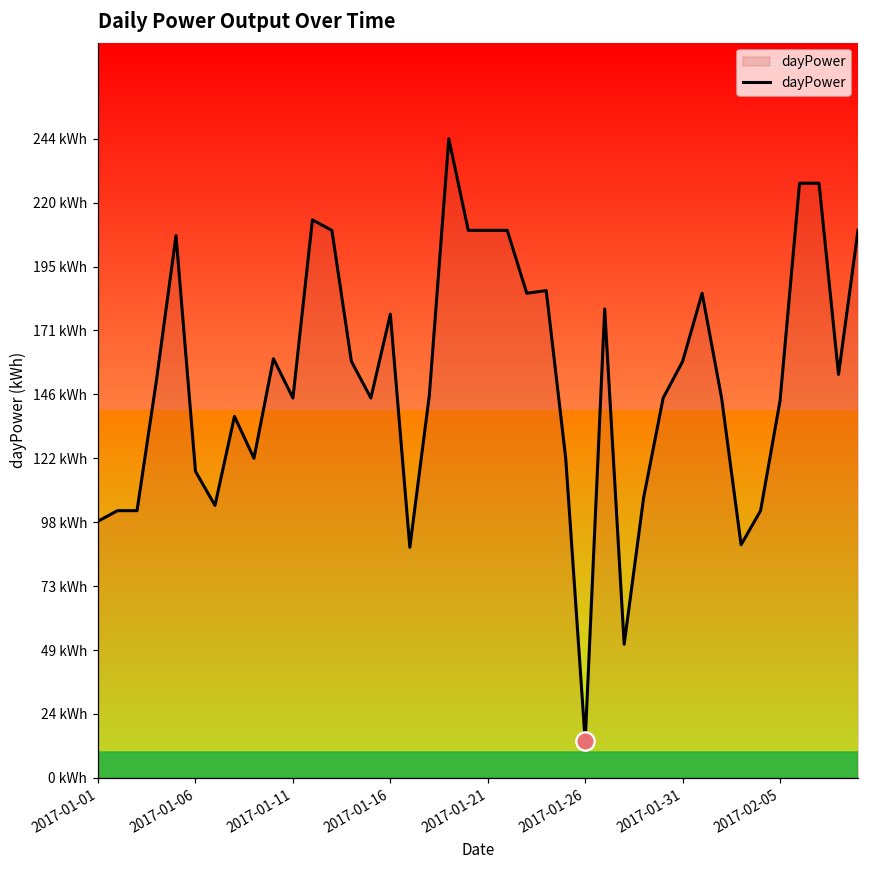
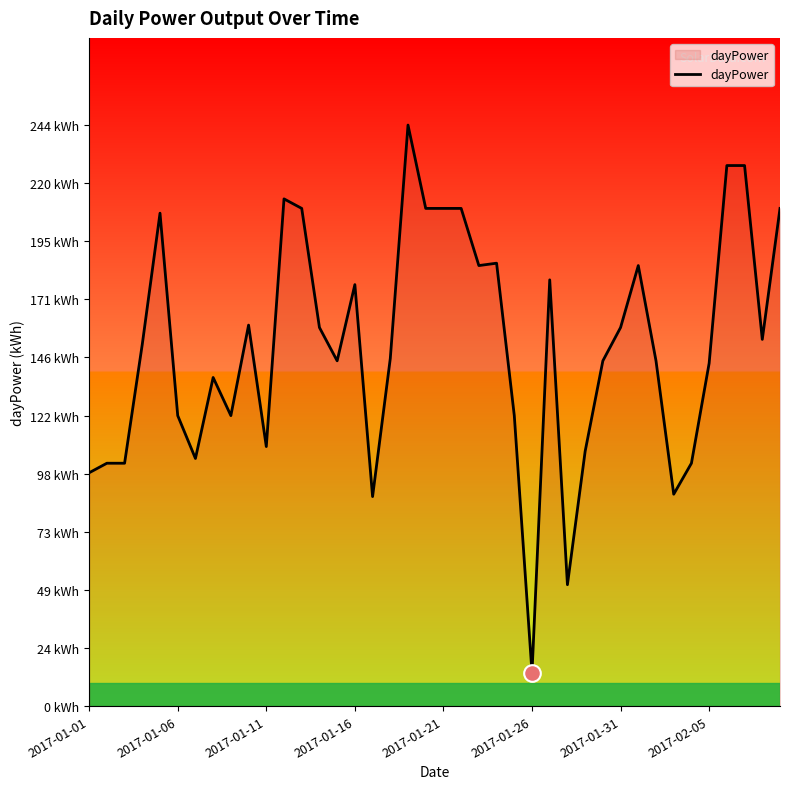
  {
    "dayPower": {
      "2017-01-01": "98 kWh",
-     "2017-01-06": "117 kWh",
-     "2017-01-11": "145 kWh",
+     "2017-01-06": "122 kWh",
+     "2017-01-11": "109 kWh",
      "2017-01-16": "177 kWh",
      "2017-01-21": "209 kWh",
      "2017-01-31": "159 kWh",
      "2017-02-05": "144 kWh"
    }
  }
